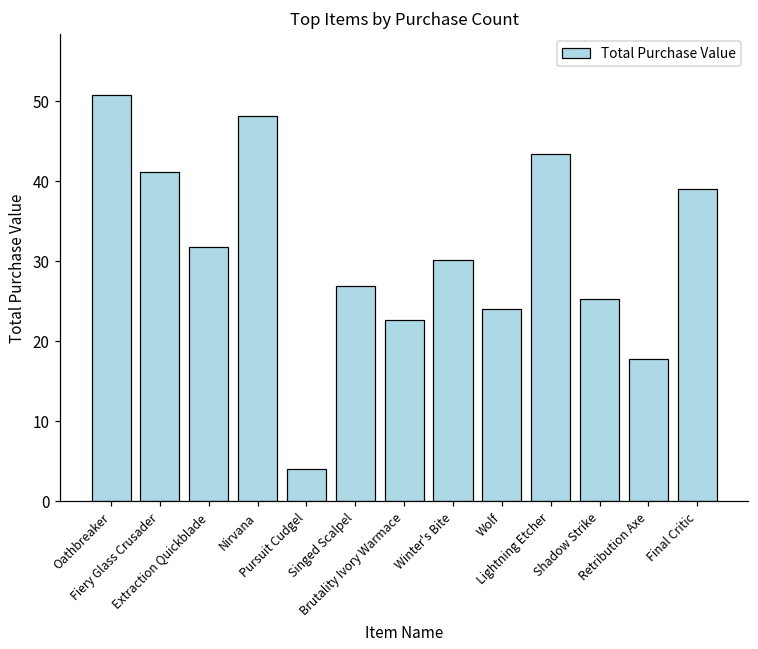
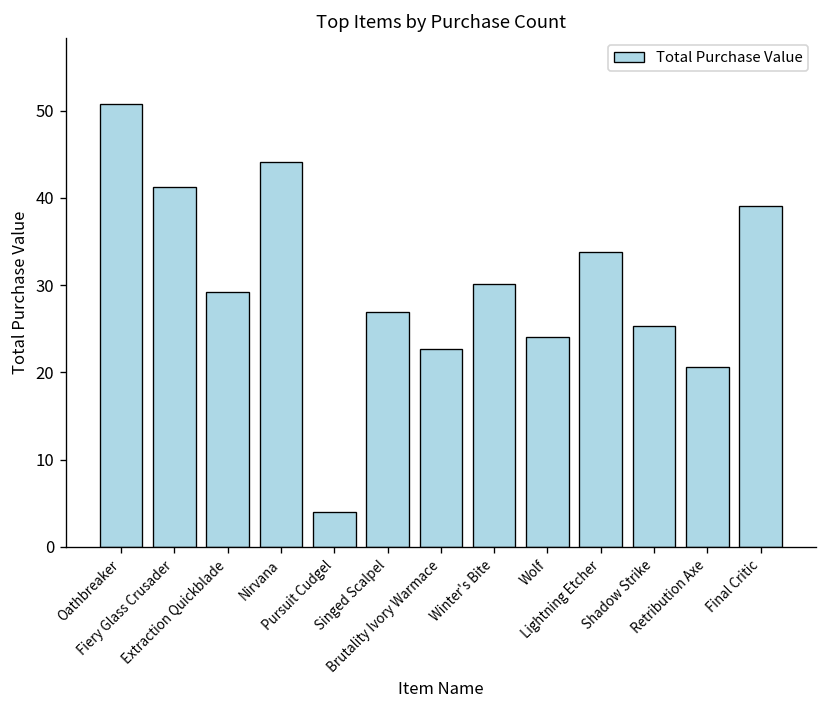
  {
    "Oathbreaker": 51,
    "Fiery Glass Crusader": 41,
-   "Extraction Quickblade": 32,
-   "Nirvana": 48,
+   "Extraction Quickblade": 29,
+   "Nirvana": 44,
    "Pursuit Cudgel": 4,
    "Singed Scalpel": 27,
    "Brutality Ivory Warmace": 23,
    "Winter's Bite": 30,
    "Wolf": 24,
-   "Lightning Etcher": 43,
+   "Lightning Etcher": 34,
    "Shadow Strike": 25,
-   "Retribution Axe": 18,
+   "Retribution Axe": 21,
    "Final Critic": 39
  }
